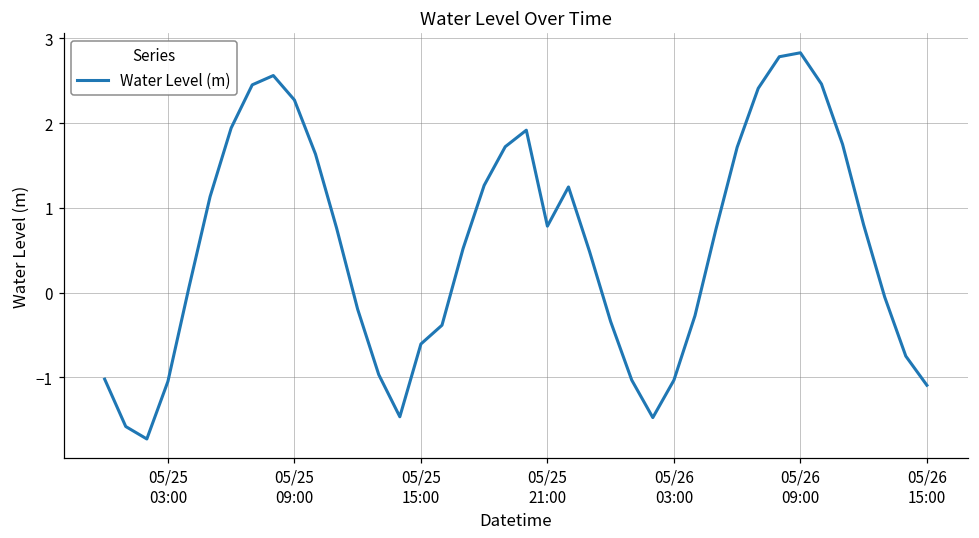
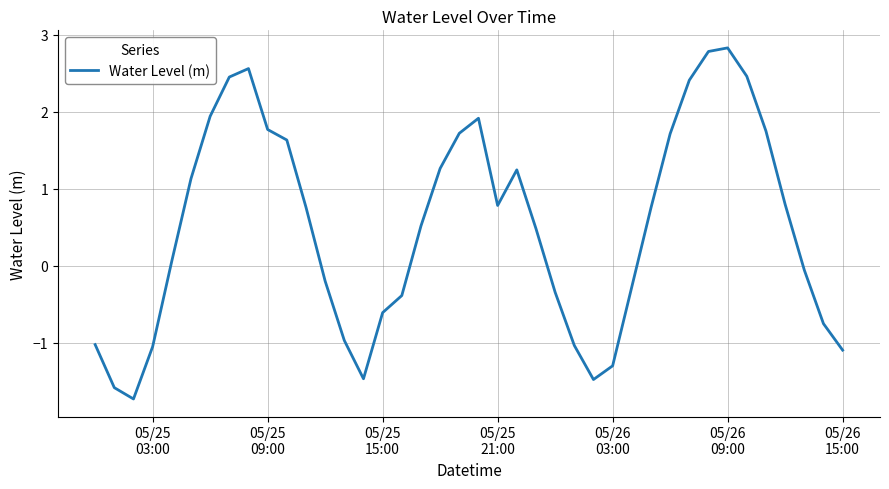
  {
    "05/25 03:00": -1.0,
-   "05/25 09:00": 2.3,
+   "05/25 09:00": 1.8,
    "05/25 15:00": -0.6,
    "05/25 21:00": 0.8,
-   "05/26 03:00": -1.0,
+   "05/26 03:00": -1.3,
    "05/26 09:00": 2.8,
    "05/26 15:00": -1.1
  }
